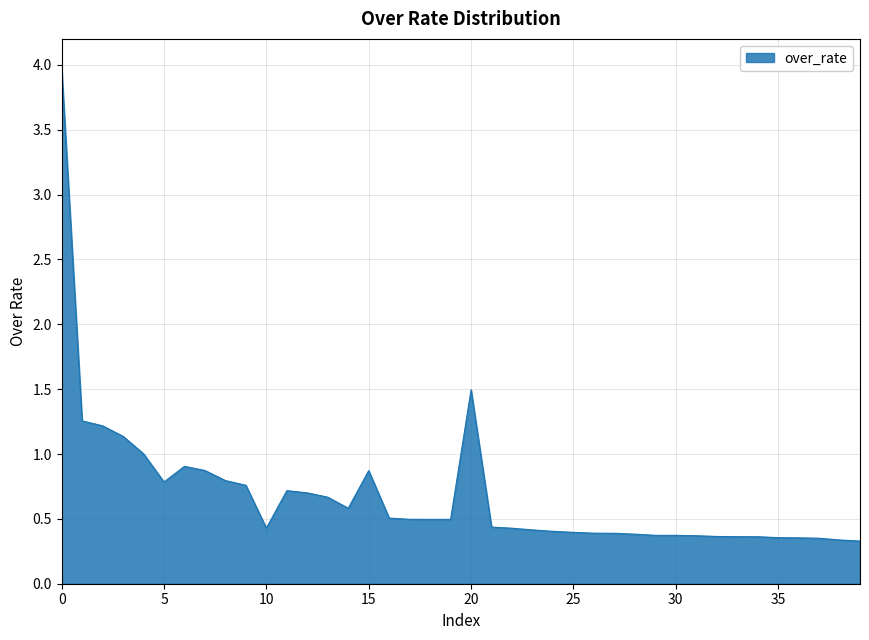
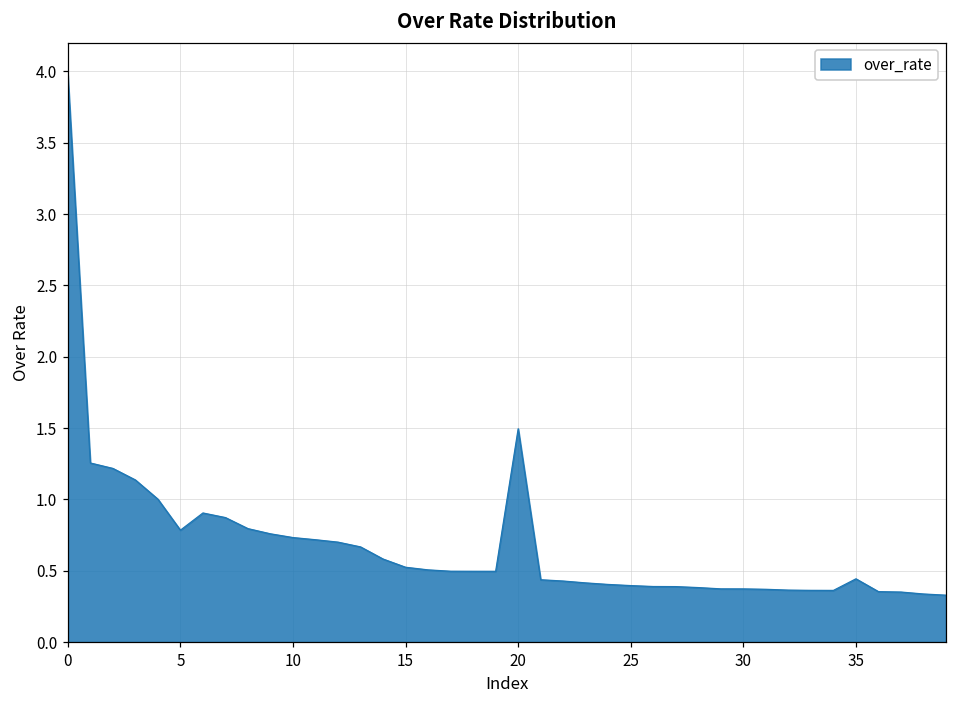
  {
    "0": 3.97,
    "5": 0.78,
-   "10": 0.43,
-   "15": 0.87,
+   "10": 0.73,
+   "15": 0.52,
    "20": 1.50,
    "25": 0.40,
    "30": 0.37,
-   "35": 0.36
+   "35": 0.44
  }
